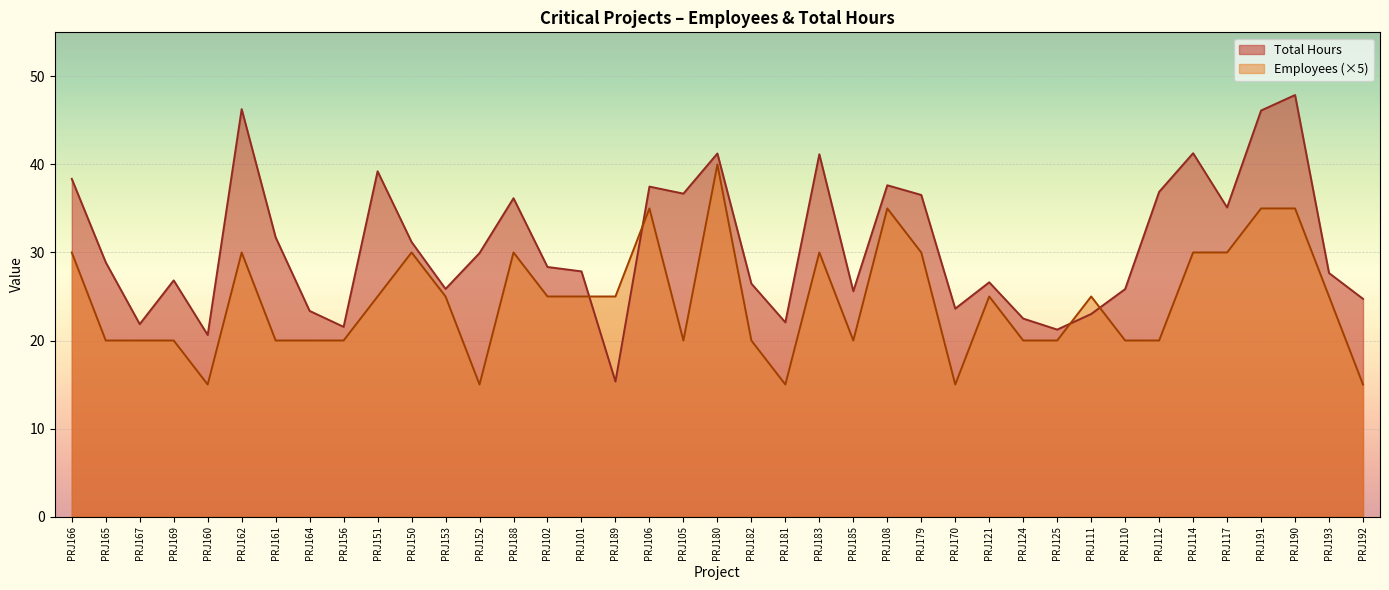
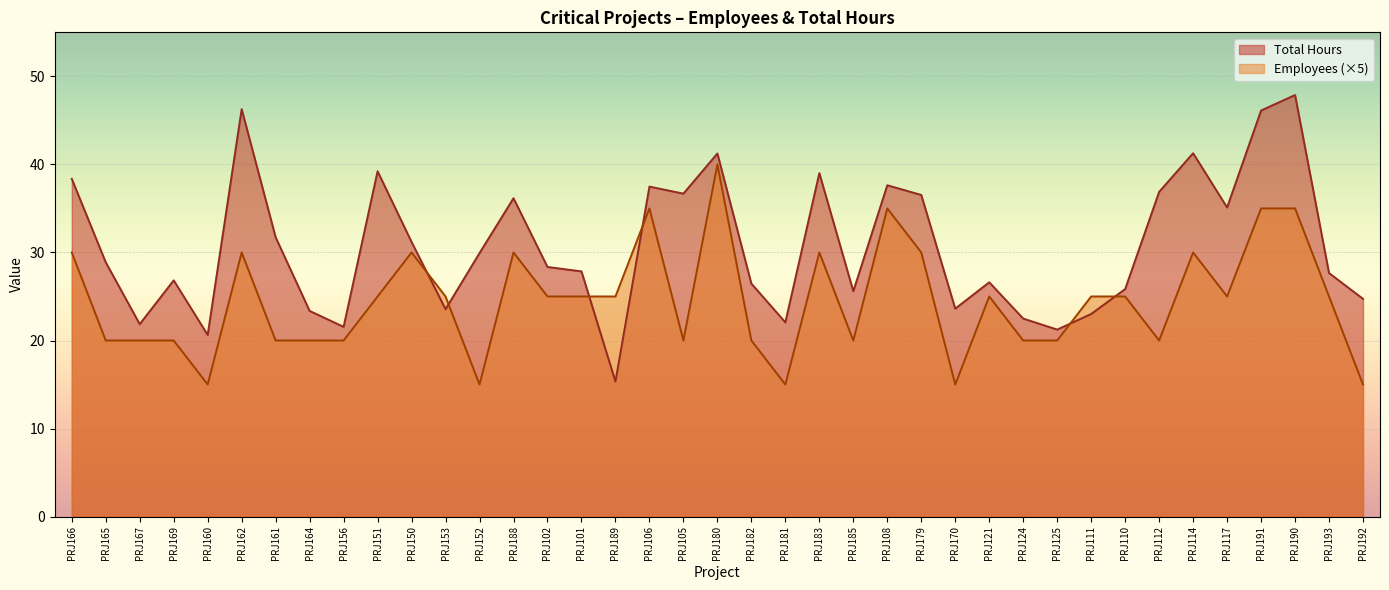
  {
    "Total Hours": {
      "PRJ166": 38,
      "PRJ165": 29,
      "PRJ167": 22,
      "PRJ169": 27,
      "PRJ160": 21,
      "PRJ162": 46,
      "PRJ161": 32,
      "PRJ164": 23,
      "PRJ156": 22,
      "PRJ151": 39,
      "PRJ150": 31,
-     "PRJ153": 26,
+     "PRJ153": 24,
      "PRJ152": 30,
      "PRJ188": 36,
      "PRJ102": 28,
      "PRJ101": 28,
      "PRJ189": 15,
      "PRJ106": 37,
      "PRJ105": 37,
      "PRJ180": 41,
      "PRJ182": 26,
      "PRJ181": 22,
-     "PRJ183": 41,
+     "PRJ183": 39,
      "PRJ185": 26,
      "PRJ108": 38,
      "PRJ179": 37,
      "PRJ170": 24,
      "PRJ121": 27,
      "PRJ124": 22,
      "PRJ125": 21,
      "PRJ111": 23,
      "PRJ110": 26,
      "PRJ112": 37,
      "PRJ114": 41,
      "PRJ117": 35,
      "PRJ191": 46,
      "PRJ190": 48,
      "PRJ193": 28,
      "PRJ192": 25
    },
    "Employees (×5)": {
      "PRJ166": 30,
      "PRJ165": 20,
      "PRJ167": 20,
      "PRJ169": 20,
      "PRJ160": 15,
      "PRJ162": 30,
      "PRJ161": 20,
      "PRJ164": 20,
      "PRJ156": 20,
      "PRJ151": 25,
      "PRJ150": 30,
      "PRJ153": 25,
      "PRJ152": 15,
      "PRJ188": 30,
      "PRJ102": 25,
      "PRJ101": 25,
      "PRJ189": 25,
      "PRJ106": 35,
      "PRJ105": 20,
      "PRJ180": 40,
      "PRJ182": 20,
      "PRJ181": 15,
      "PRJ183": 30,
      "PRJ185": 20,
      "PRJ108": 35,
      "PRJ179": 30,
      "PRJ170": 15,
      "PRJ121": 25,
      "PRJ124": 20,
      "PRJ125": 20,
      "PRJ111": 25,
-     "PRJ110": 20,
+     "PRJ110": 25,
      "PRJ112": 20,
      "PRJ114": 30,
-     "PRJ117": 30,
+     "PRJ117": 25,
      "PRJ191": 35,
      "PRJ190": 35,
      "PRJ193": 25,
      "PRJ192": 15
    }
  }
